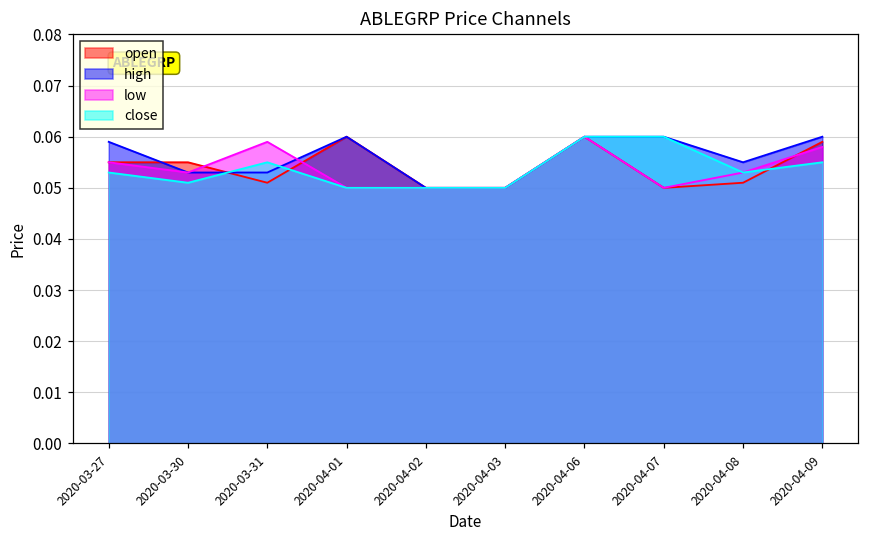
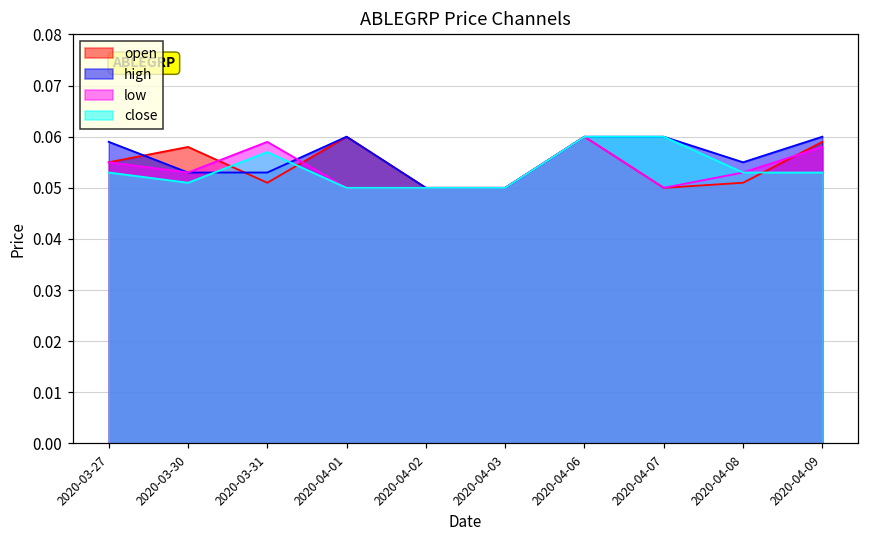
  {
    "open": {
-     "2020-03-30": 0.055,
+     "2020-03-30": 0.058,
      "2020-03-31": 0.051,
      "2020-04-08": 0.051,
      "2020-04-09": 0.059
    },
    "high": {
      "2020-03-27": 0.059,
      "2020-03-31": 0.053,
      "2020-04-08": 0.055,
      "2020-04-09": 0.060
    },
    "low": {
      "2020-03-31": 0.059,
      "2020-04-09": 0.058
    },
    "close": {
      "2020-03-27": 0.053,
      "2020-03-30": 0.051,
-     "2020-03-31": 0.055,
-     "2020-04-09": 0.055
+     "2020-03-31": 0.057,
+     "2020-04-09": 0.053
    }
  }
